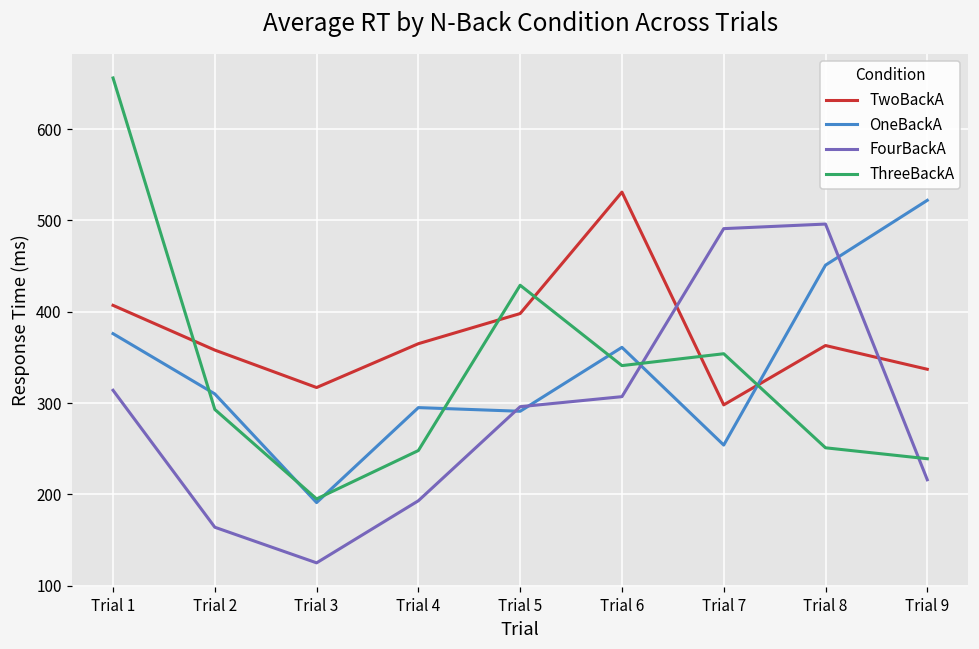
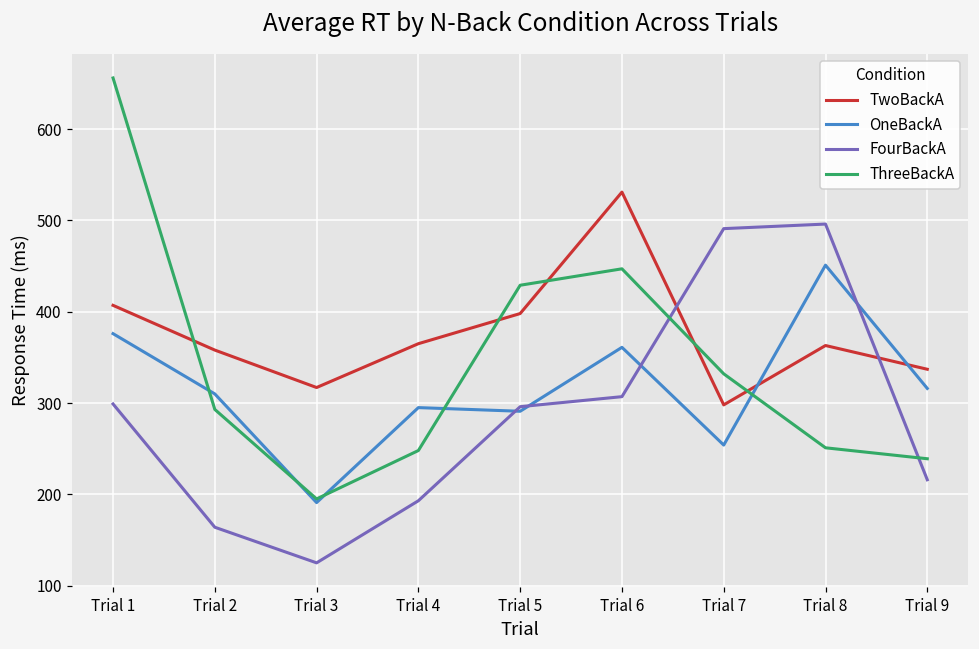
  {
    "TwoBackA": {
      "Trial 1": 410,
      "Trial 2": 360,
      "Trial 3": 320,
      "Trial 4": 370,
      "Trial 5": 400,
      "Trial 6": 530,
      "Trial 7": 300,
      "Trial 8": 360,
      "Trial 9": 340
    },
    "OneBackA": {
      "Trial 1": 380,
      "Trial 2": 310,
      "Trial 3": 190,
      "Trial 4": 300,
      "Trial 5": 290,
      "Trial 6": 360,
      "Trial 7": 250,
      "Trial 8": 450,
-     "Trial 9": 520
+     "Trial 9": 320
    },
    "FourBackA": {
-     "Trial 1": 310,
+     "Trial 1": 300,
      "Trial 2": 160,
      "Trial 3": 130,
      "Trial 4": 190,
      "Trial 5": 300,
      "Trial 6": 310,
      "Trial 7": 490,
      "Trial 8": 500,
      "Trial 9": 220
    },
    "ThreeBackA": {
      "Trial 1": 660,
      "Trial 2": 290,
      "Trial 3": 200,
      "Trial 4": 250,
      "Trial 5": 430,
-     "Trial 6": 340,
-     "Trial 7": 350,
+     "Trial 6": 450,
+     "Trial 7": 330,
      "Trial 8": 250,
      "Trial 9": 240
    }
  }
